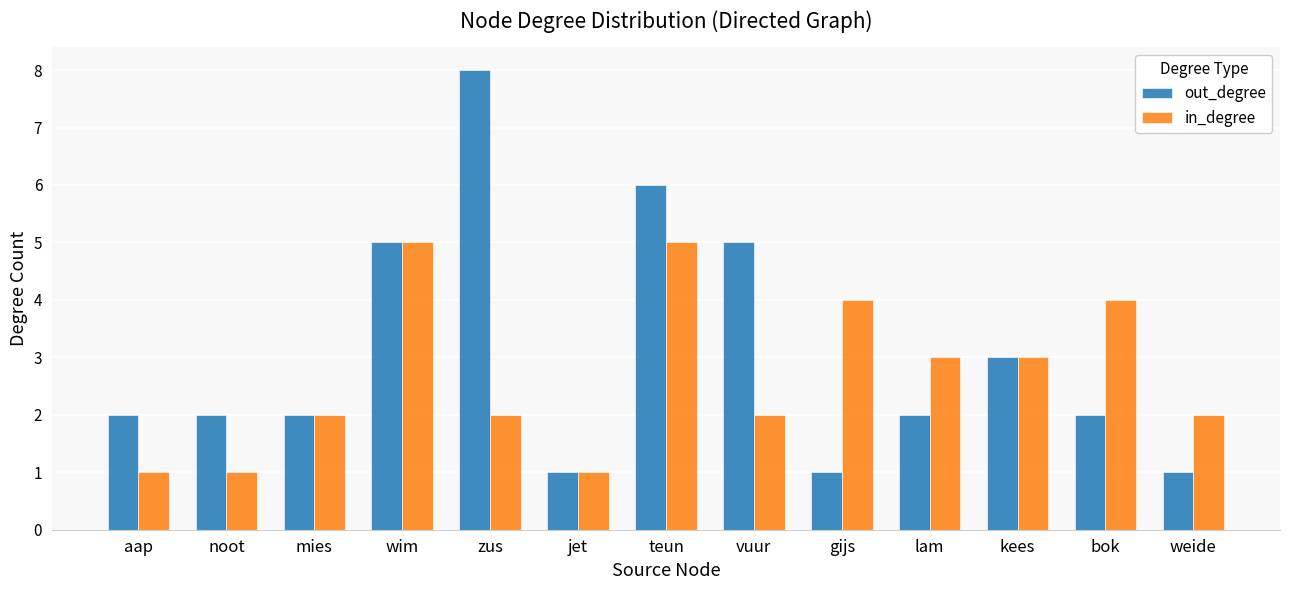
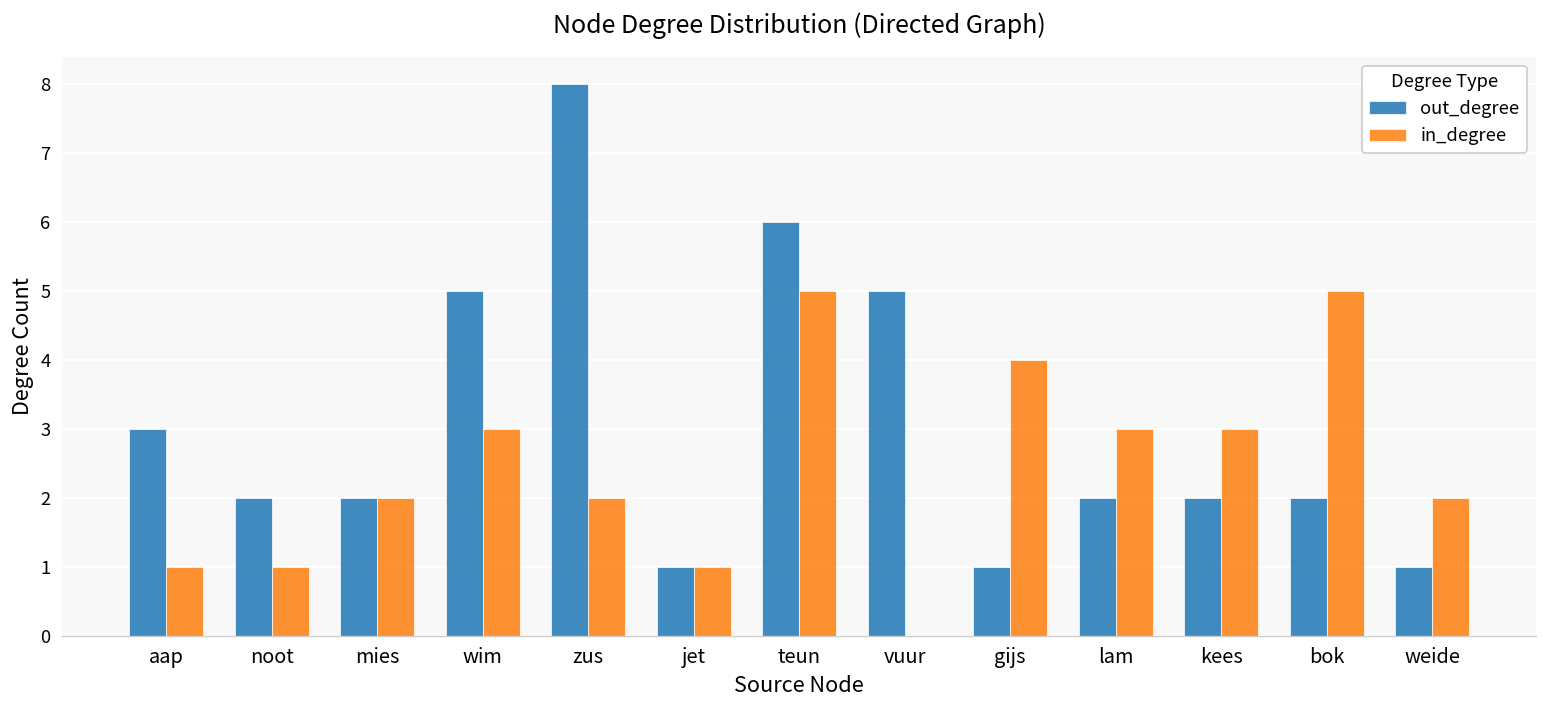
  {
    "out_degree": {
-     "aap": 2,
+     "aap": 3,
      "noot": 2,
      "mies": 2,
      "wim": 5,
      "zus": 8,
      "jet": 1,
      "teun": 6,
      "vuur": 5,
      "gijs": 1,
      "lam": 2,
-     "kees": 3,
+     "kees": 2,
      "bok": 2,
      "weide": 1
    },
    "in_degree": {
      "aap": 1,
      "noot": 1,
      "mies": 2,
-     "wim": 5,
+     "wim": 3,
      "zus": 2,
      "jet": 1,
      "teun": 5,
-     "vuur": 2,
+     "vuur": 0,
      "gijs": 4,
      "lam": 3,
      "kees": 3,
-     "bok": 4,
+     "bok": 5,
      "weide": 2
    }
  }
